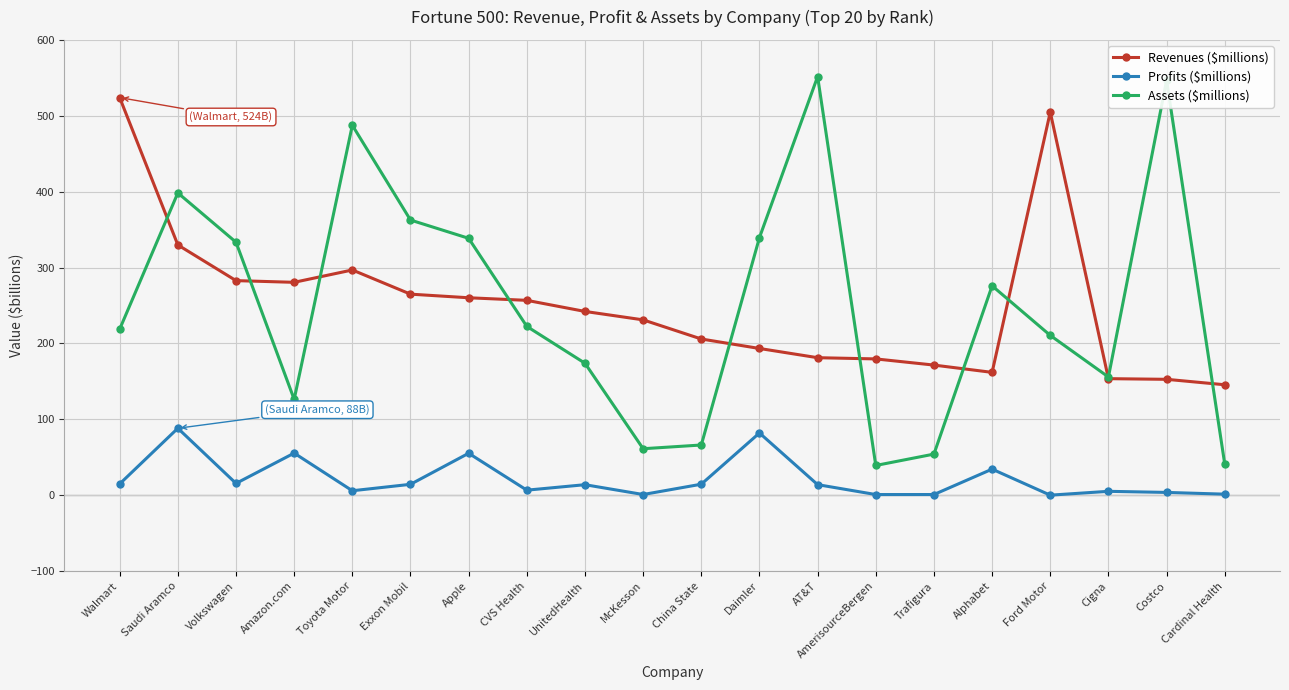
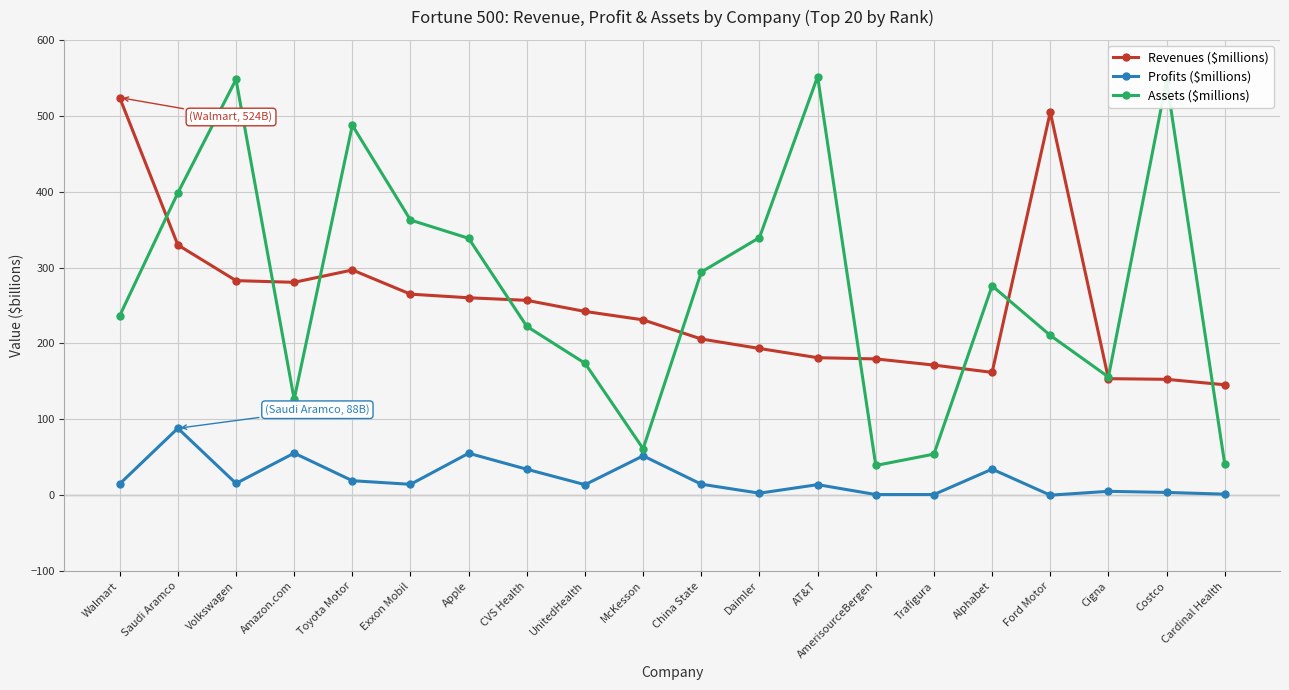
  {
    "Revenues ($millions)": {
      "Saudi Aramco": 330,
      "Volkswagen": 280,
      "Amazon.com": 280,
      "Toyota Motor": 300,
      "Exxon Mobil": 260,
      "Apple": 260,
      "CVS Health": 260,
      "UnitedHealth": 240,
      "McKesson": 230,
      "China State": 210,
      "Daimler": 190,
      "AT&T": 180,
      "AmerisourceBergen": 180,
      "Trafigura": 170,
      "Alphabet": 160,
      "Ford Motor": 500,
      "Costco": 150,
      "Cardinal Health": 150
    },
    "Profits ($millions)": {
      "Walmart": 10,
      "Volkswagen": 20,
      "Amazon.com": 60,
-     "Toyota Motor": 10,
+     "Toyota Motor": 20,
      "Exxon Mobil": 10,
      "Apple": 60,
-     "CVS Health": 10,
+     "CVS Health": 30,
      "UnitedHealth": 10,
-     "McKesson": 0,
+     "McKesson": 50,
      "China State": 10,
-     "Daimler": 80,
+     "Daimler": 0,
      "AT&T": 10,
      "AmerisourceBergen": 0,
      "Trafigura": 0,
      "Alphabet": 30,
      "Ford Motor": 0,
      "Cigna": 10,
      "Costco": 0,
      "Cardinal Health": 0
    },
    "Assets ($millions)": {
-     "Walmart": 220,
+     "Walmart": 240,
      "Saudi Aramco": 400,
-     "Volkswagen": 330,
+     "Volkswagen": 550,
      "Amazon.com": 130,
      "Toyota Motor": 490,
      "Exxon Mobil": 360,
      "Apple": 340,
      "CVS Health": 220,
      "UnitedHealth": 170,
      "McKesson": 60,
-     "China State": 70,
+     "China State": 290,
      "Daimler": 340,
      "AT&T": 550,
      "AmerisourceBergen": 40,
      "Trafigura": 50,
      "Alphabet": 280,
      "Ford Motor": 210,
      "Cardinal Health": 40
    }
  }
